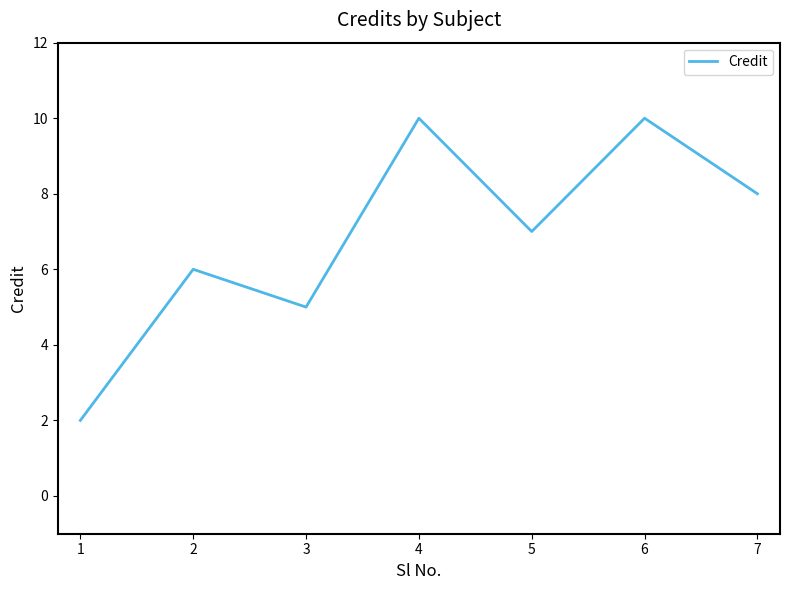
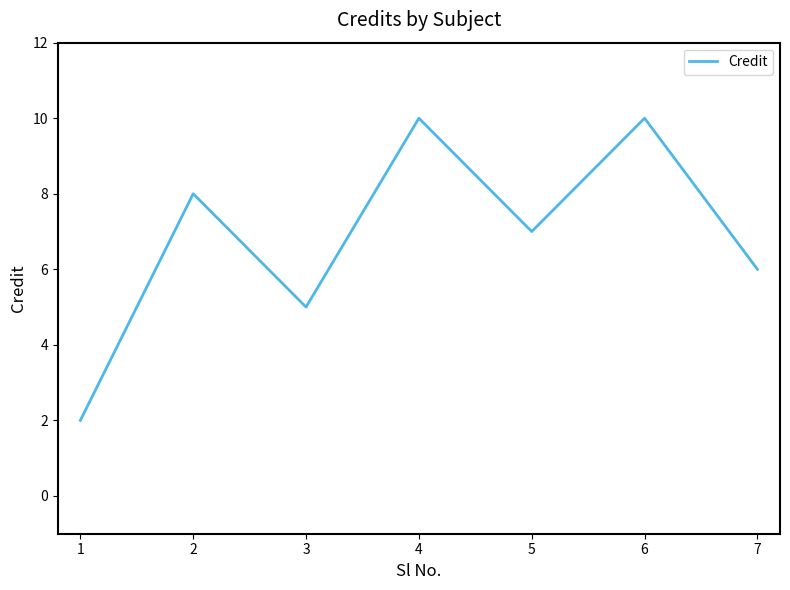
  {
    "1": 2,
-   "2": 6,
+   "2": 8,
    "3": 5,
    "4": 10,
    "5": 7,
    "6": 10,
-   "7": 8
+   "7": 6
  }
